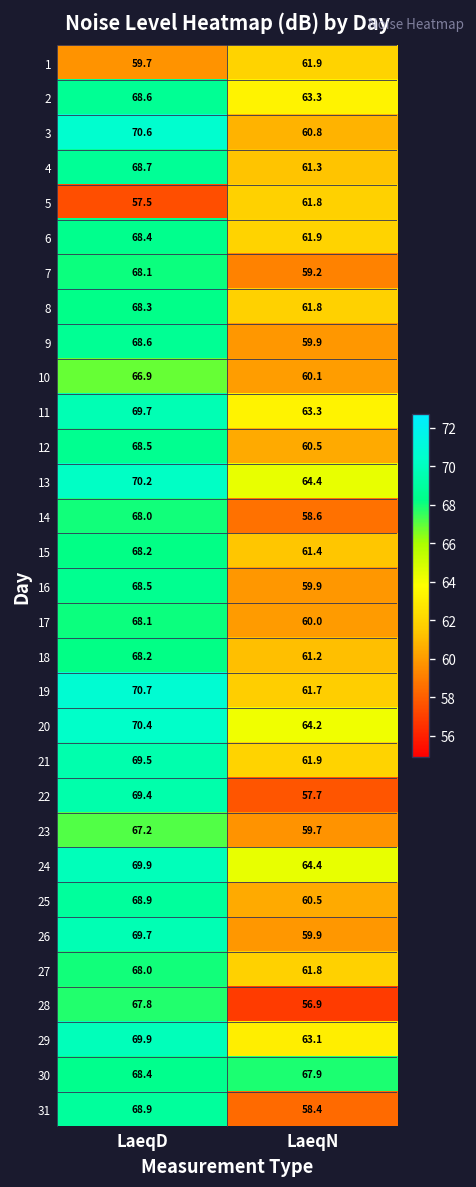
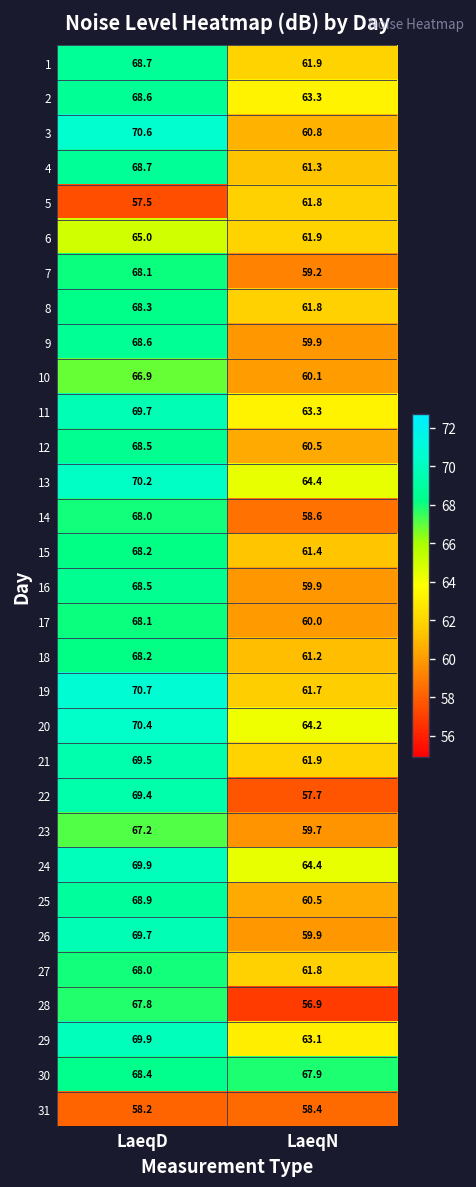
  {
    "1": {
-     "LaeqD": 59.7,
+     "LaeqD": 68.7,
      "LaeqN": 61.9
    },
    "2": {
      "LaeqD": 68.6,
      "LaeqN": 63.3
    },
    "3": {
      "LaeqD": 70.6,
      "LaeqN": 60.8
    },
    "4": {
      "LaeqD": 68.7,
      "LaeqN": 61.3
    },
    "5": {
      "LaeqD": 57.5,
      "LaeqN": 61.8
    },
    "6": {
-     "LaeqD": 68.4,
+     "LaeqD": 65.0,
      "LaeqN": 61.9
    },
    "7": {
      "LaeqD": 68.1,
      "LaeqN": 59.2
    },
    "8": {
      "LaeqD": 68.3,
      "LaeqN": 61.8
    },
    "9": {
      "LaeqD": 68.6,
      "LaeqN": 59.9
    },
    "10": {
      "LaeqD": 66.9,
      "LaeqN": 60.1
    },
    "11": {
      "LaeqD": 69.7,
      "LaeqN": 63.3
    },
    "12": {
      "LaeqD": 68.5,
      "LaeqN": 60.5
    },
    "13": {
      "LaeqD": 70.2,
      "LaeqN": 64.4
    },
    "14": {
      "LaeqD": 68.0,
      "LaeqN": 58.6
    },
    "15": {
      "LaeqD": 68.2,
      "LaeqN": 61.4
    },
    "16": {
      "LaeqD": 68.5,
      "LaeqN": 59.9
    },
    "17": {
      "LaeqD": 68.1,
      "LaeqN": 60.0
    },
    "18": {
      "LaeqD": 68.2,
      "LaeqN": 61.2
    },
    "19": {
      "LaeqD": 70.7,
      "LaeqN": 61.7
    },
    "20": {
      "LaeqD": 70.4,
      "LaeqN": 64.2
    },
    "21": {
      "LaeqD": 69.5,
      "LaeqN": 61.9
    },
    "22": {
      "LaeqD": 69.4,
      "LaeqN": 57.7
    },
    "23": {
      "LaeqD": 67.2,
      "LaeqN": 59.7
    },
    "24": {
      "LaeqD": 69.9,
      "LaeqN": 64.4
    },
    "25": {
      "LaeqD": 68.9,
      "LaeqN": 60.5
    },
    "26": {
      "LaeqD": 69.7,
      "LaeqN": 59.9
    },
    "27": {
      "LaeqD": 68.0,
      "LaeqN": 61.8
    },
    "28": {
      "LaeqD": 67.8,
      "LaeqN": 56.9
    },
    "29": {
      "LaeqD": 69.9,
      "LaeqN": 63.1
    },
    "30": {
      "LaeqD": 68.4,
      "LaeqN": 67.9
    },
    "31": {
-     "LaeqD": 68.9,
+     "LaeqD": 58.2,
      "LaeqN": 58.4
    }
  }
